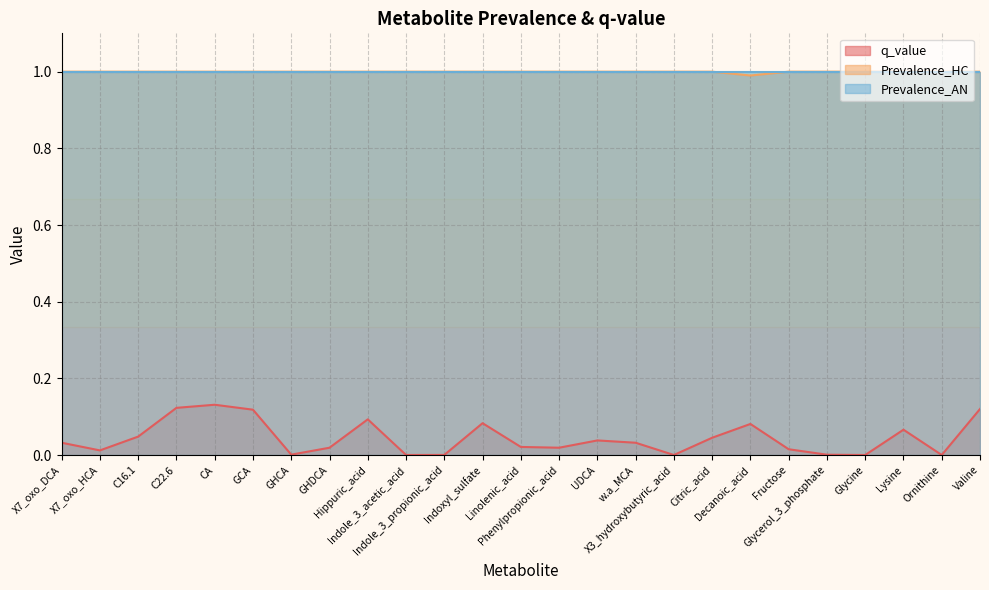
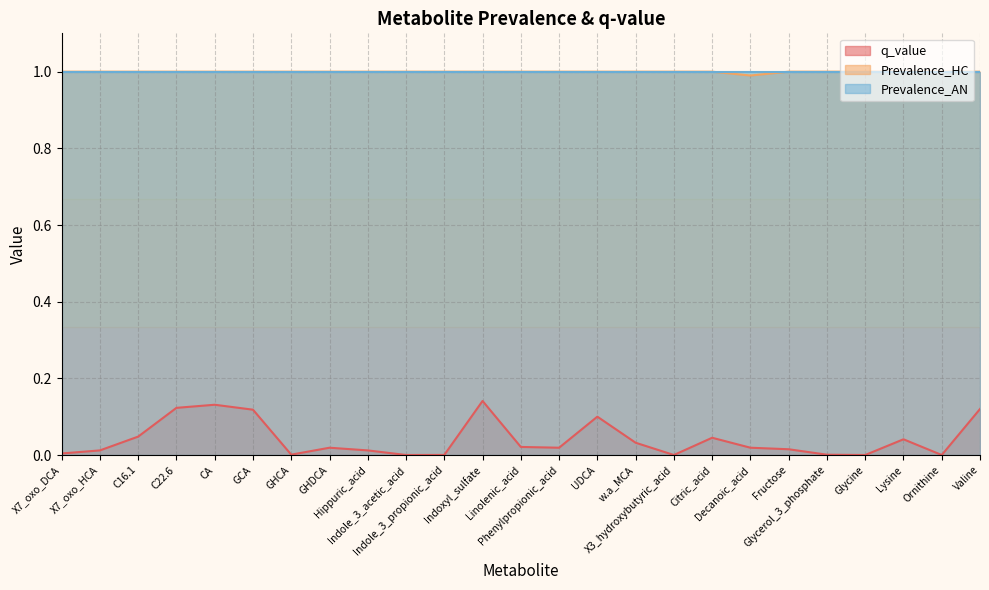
  {
    "q_value": {
-     "X7_oxo_DCA": 0.03,
+     "X7_oxo_DCA": 0.00,
      "X7_oxo_HCA": 0.01,
      "C16.1": 0.05,
      "C22.6": 0.12,
      "CA": 0.13,
      "GCA": 0.12,
      "GHCA": 0.00,
      "GHDCA": 0.02,
-     "Hippuric_acid": 0.09,
+     "Hippuric_acid": 0.01,
      "Indole_3_acetic_acid": 0.00,
      "Indole_3_propionic_acid": 0.00,
-     "Indoxyl_sulfate": 0.08,
+     "Indoxyl_sulfate": 0.14,
      "Linolenic_acid": 0.02,
      "Phenylpropionic_acid": 0.02,
-     "UDCA": 0.04,
+     "UDCA": 0.10,
      "w.a_MCA": 0.03,
      "X3_hydroxybutyric_acid": 0.00,
      "Citric_acid": 0.05,
-     "Decanoic_acid": 0.08,
+     "Decanoic_acid": 0.02,
      "Fructose": 0.02,
      "Glycerol_3_phosphate": 0.00,
      "Glycine": 0.00,
-     "Lysine": 0.07,
+     "Lysine": 0.04,
      "Ornithine": 0.00,
      "Valine": 0.12
    },
    "Prevalence_HC": {
      "Decanoic_acid": 0.99
    },
    "Prevalence_AN": {
      "Decanoic_acid": 1.00
    }
  }
